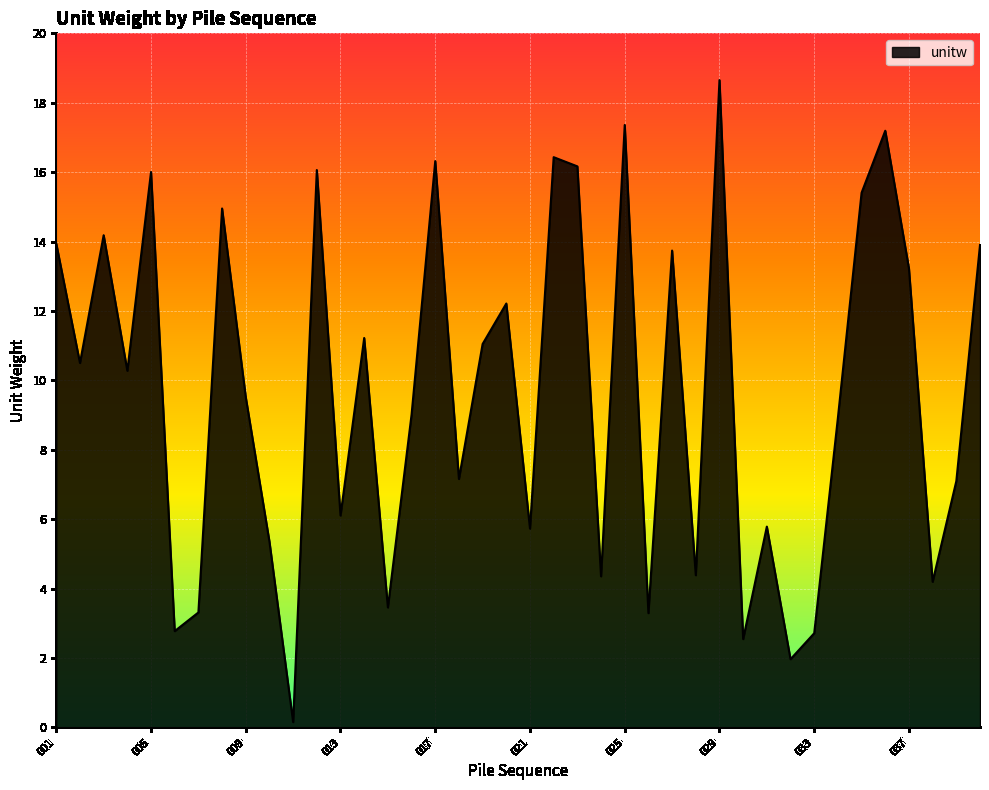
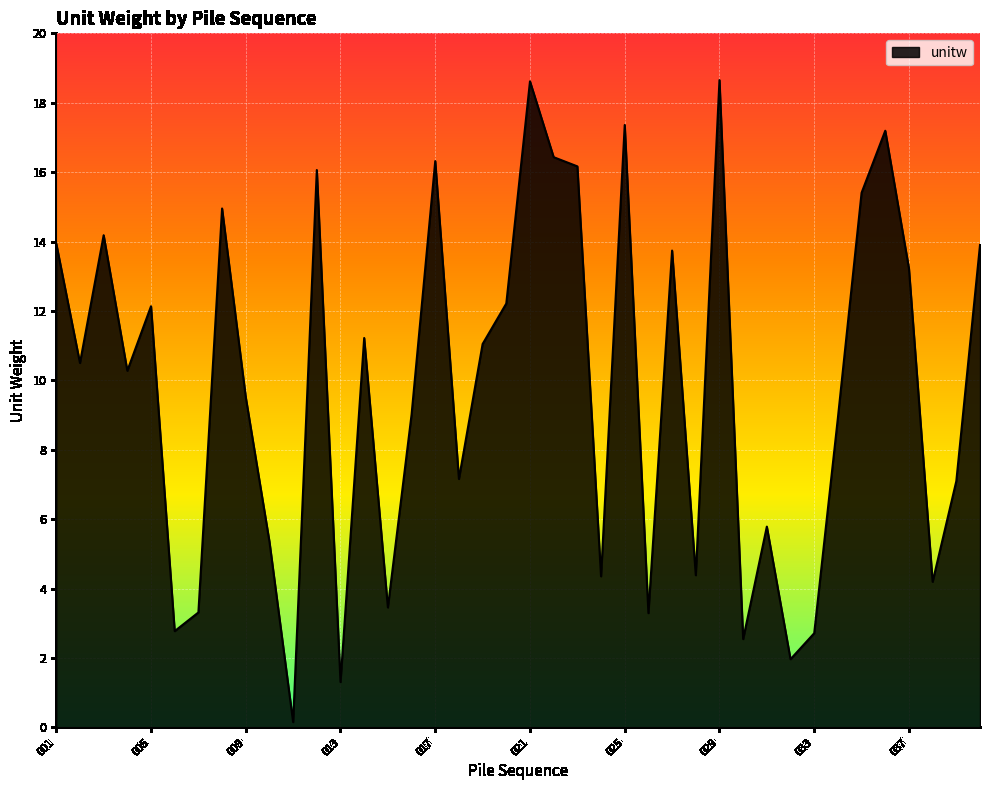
  {
    "001": 13.9,
-   "005": 16.0,
+   "005": 12.1,
    "009": 9.5,
-   "013": 6.1,
+   "013": 1.3,
    "017": 16.3,
-   "021": 5.7,
+   "021": 18.6,
    "025": 17.4,
    "029": 18.7,
    "033": 2.7,
    "037": 13.2
  }
